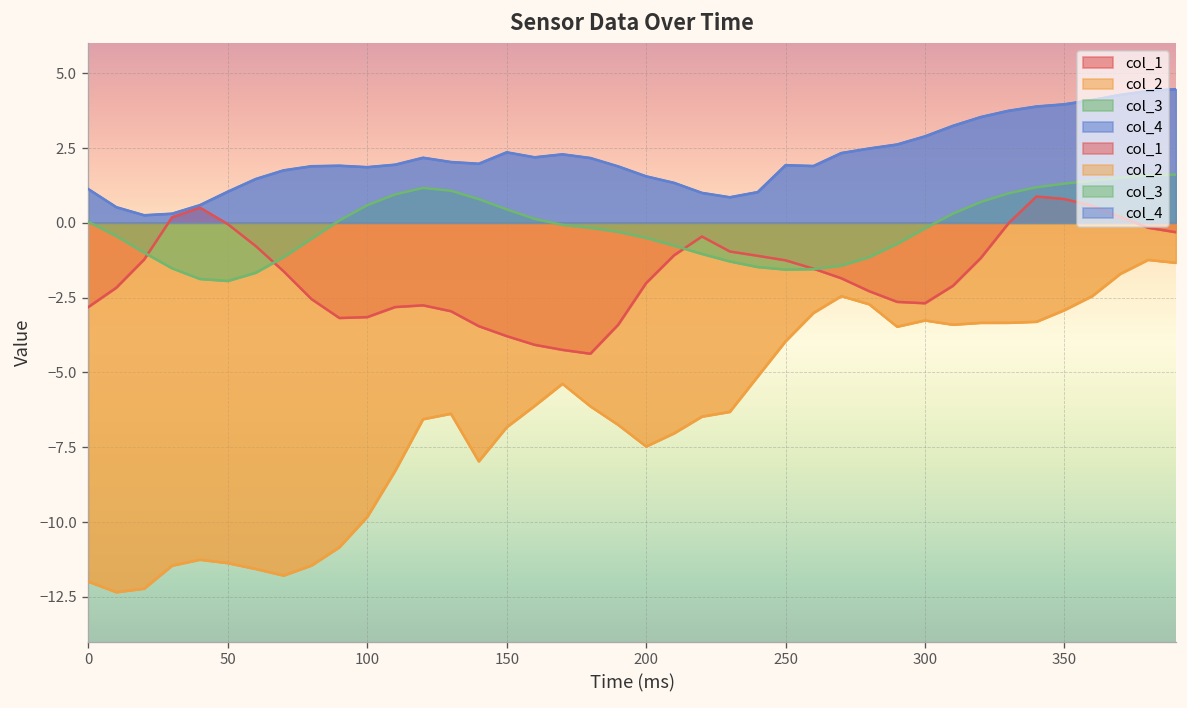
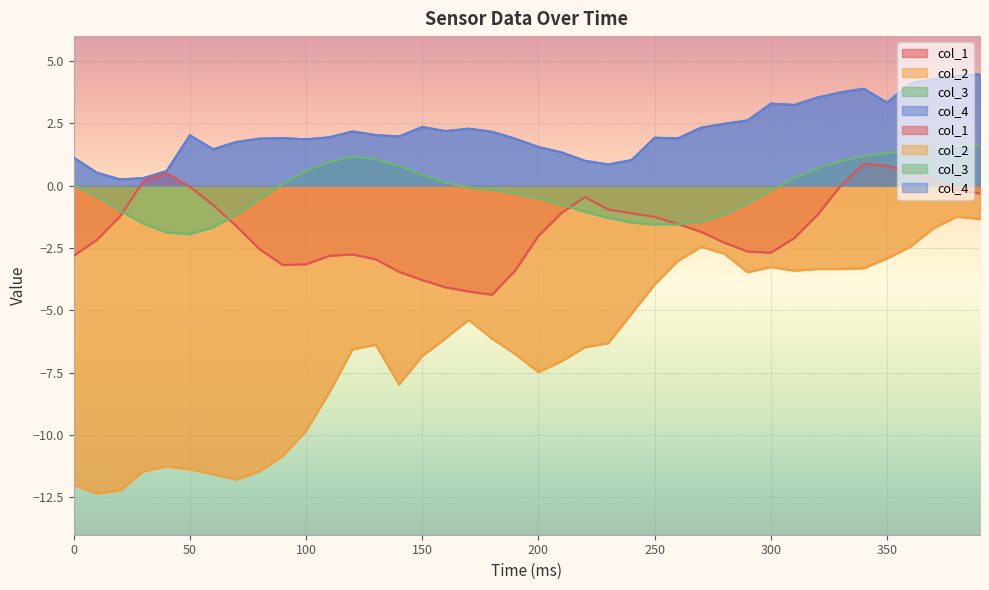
  {
    "col_4": {
      "0": 1.1,
-     "50": 1.0,
+     "50": 2.0,
      "100": 1.9,
      "150": 2.4,
      "200": 1.6,
      "250": 1.9,
-     "300": 2.9,
-     "350": 4.0
+     "300": 3.3,
+     "350": 3.3
    }
  }
